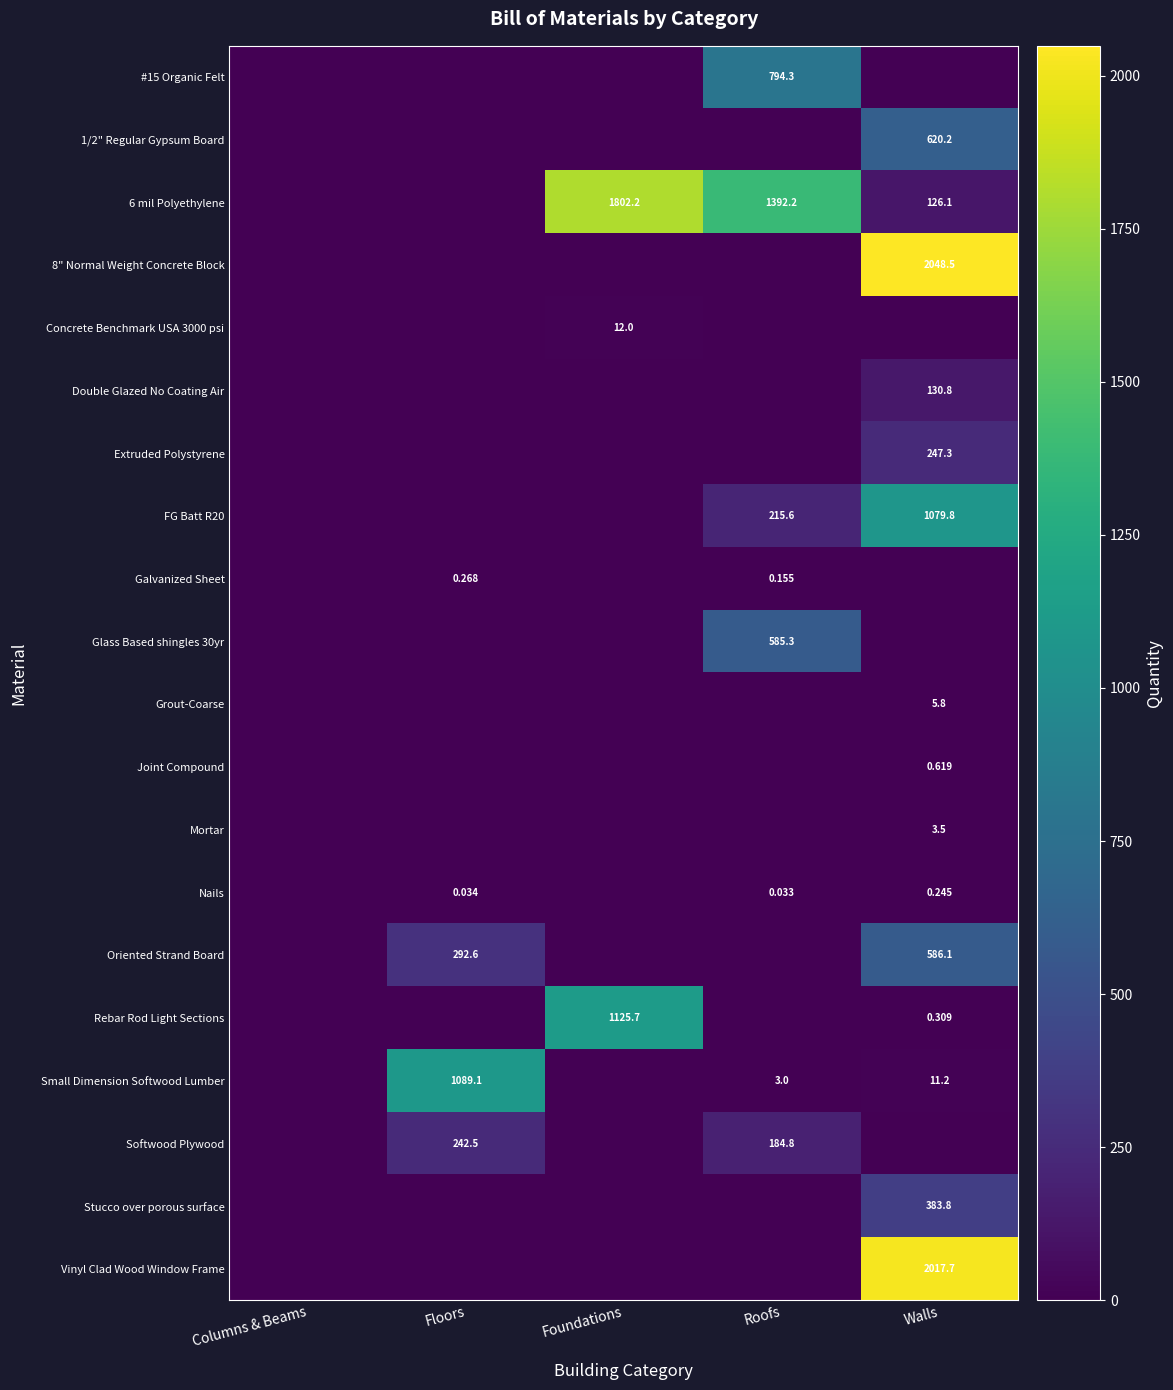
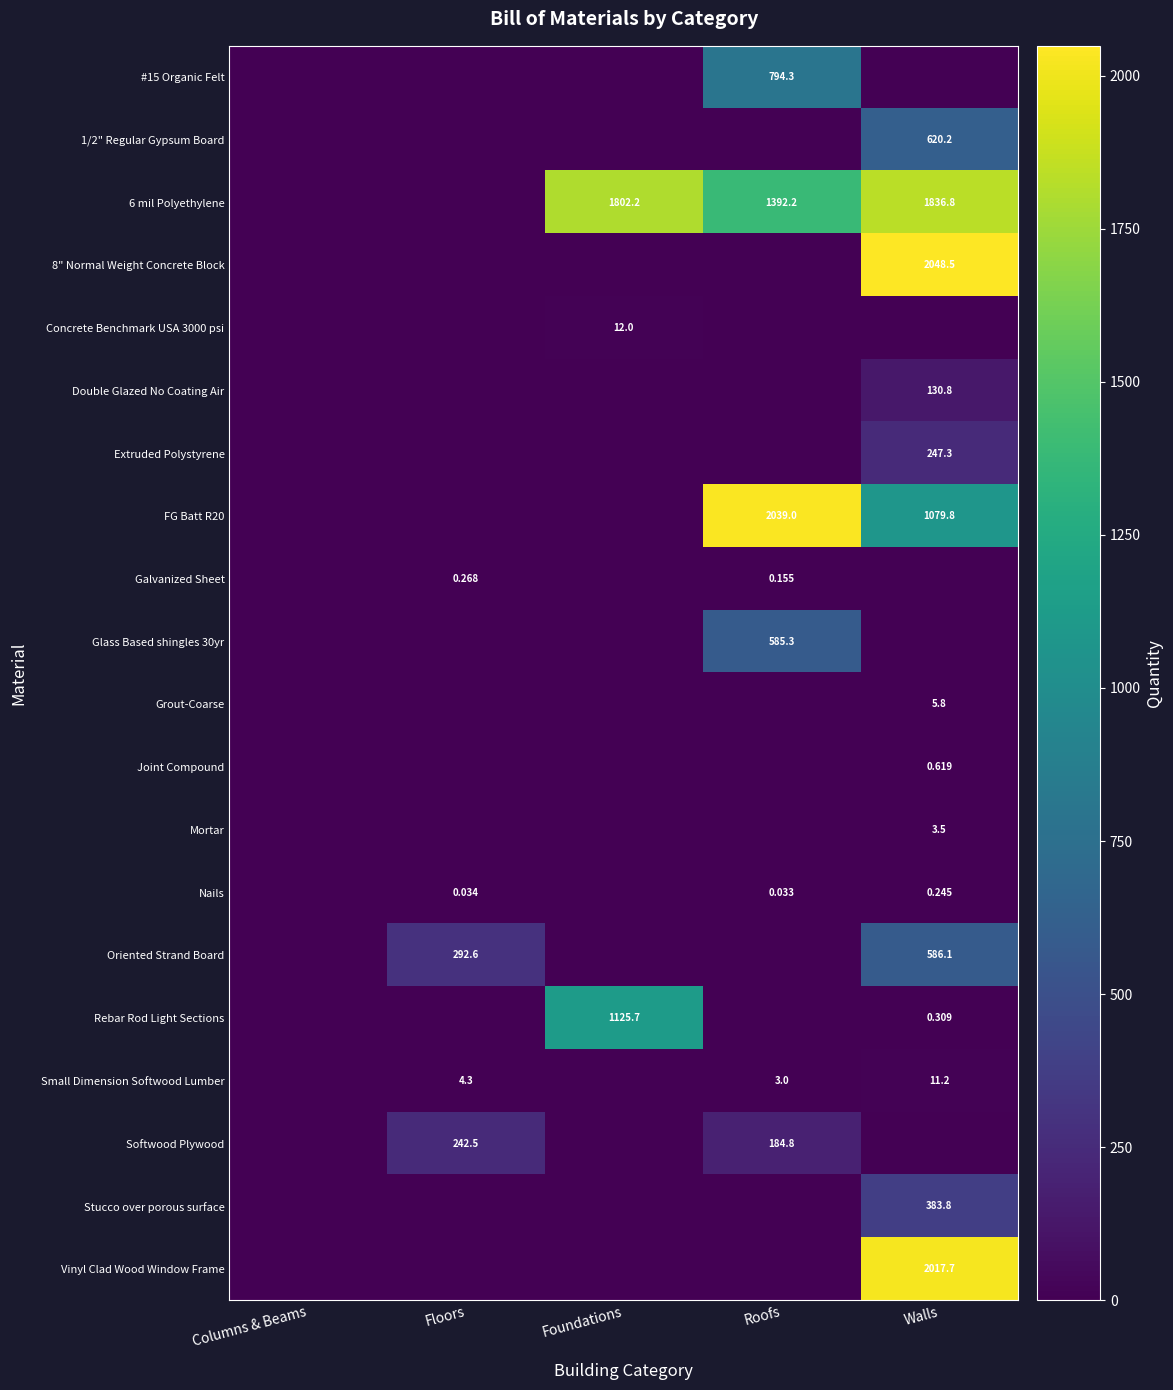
  {
    "#15 Organic Felt": {
      "Roofs": 794.3
    },
    "1/2\" Regular Gypsum Board": {
      "Walls": 620.2
    },
    "6 mil Polyethylene": {
      "Foundations": 1802.2,
      "Roofs": 1392.2,
-     "Walls": 126.1
+     "Walls": 1836.8
    },
    "8\" Normal Weight Concrete Block": {
      "Walls": 2048.5
    },
    "Concrete Benchmark USA 3000 psi": {
      "Foundations": 12.0
    },
    "Double Glazed No Coating Air": {
      "Walls": 130.8
    },
    "Extruded Polystyrene": {
      "Walls": 247.3
    },
    "FG Batt R20": {
-     "Roofs": 215.6,
+     "Roofs": 2039.0,
      "Walls": 1079.8
    },
    "Galvanized Sheet": {
      "Floors": 0.268,
      "Roofs": 0.155
    },
    "Glass Based shingles 30yr": {
      "Roofs": 585.3
    },
    "Grout-Coarse": {
      "Walls": 5.8
    },
    "Joint Compound": {
      "Walls": 0.619
    },
    "Mortar": {
      "Walls": 3.5
    },
    "Nails": {
      "Floors": 0.034,
      "Roofs": 0.033,
      "Walls": 0.245
    },
    "Oriented Strand Board": {
      "Floors": 292.6,
      "Walls": 586.1
    },
    "Rebar Rod Light Sections": {
      "Foundations": 1125.7,
      "Walls": 0.309
    },
    "Small Dimension Softwood Lumber": {
-     "Floors": 1089.1,
+     "Floors": 4.3,
      "Roofs": 3.0,
      "Walls": 11.2
    },
    "Softwood Plywood": {
      "Floors": 242.5,
      "Roofs": 184.8
    },
    "Stucco over porous surface": {
      "Walls": 383.8
    },
    "Vinyl Clad Wood Window Frame": {
      "Walls": 2017.7
    }
  }
